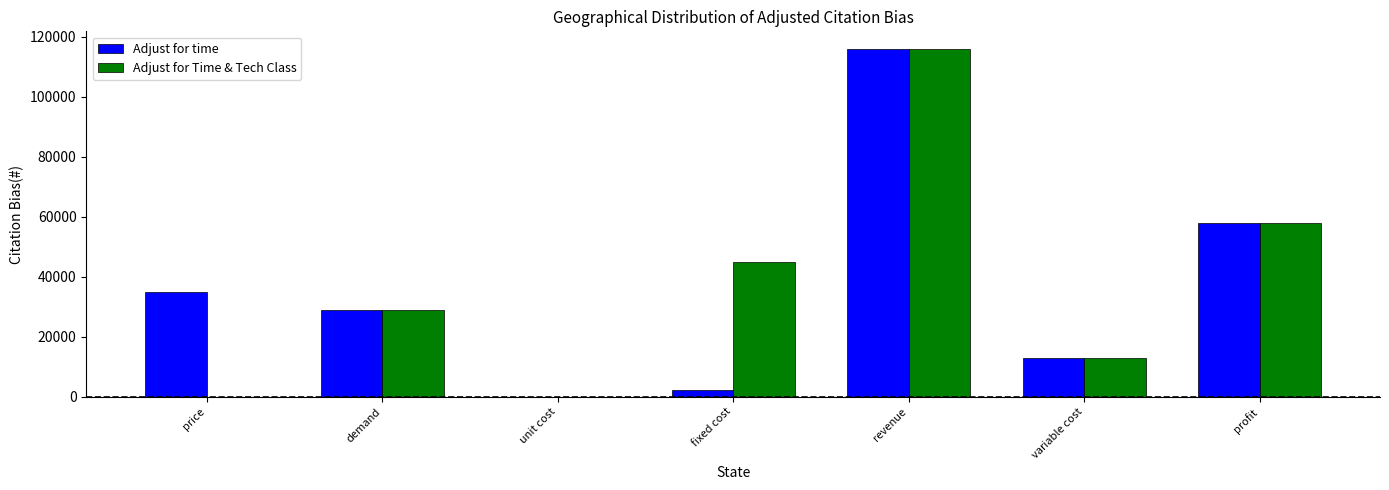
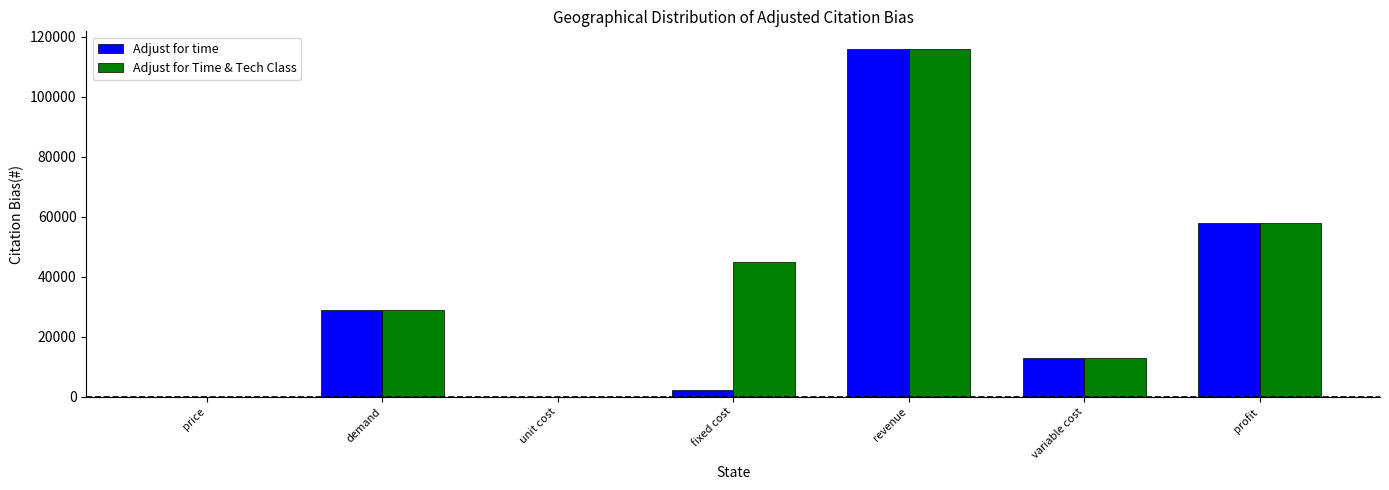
  {
    "Adjust for time": {
-     "price": 35000,
+     "price": 0,
      "demand": 29000,
      "fixed cost": 2000,
      "revenue": 116000,
      "variable cost": 13000,
      "profit": 58000
    },
    "Adjust for Time & Tech Class": {
      "demand": 29000,
      "fixed cost": 45000,
      "revenue": 116000,
      "variable cost": 13000,
      "profit": 58000
    }
  }
